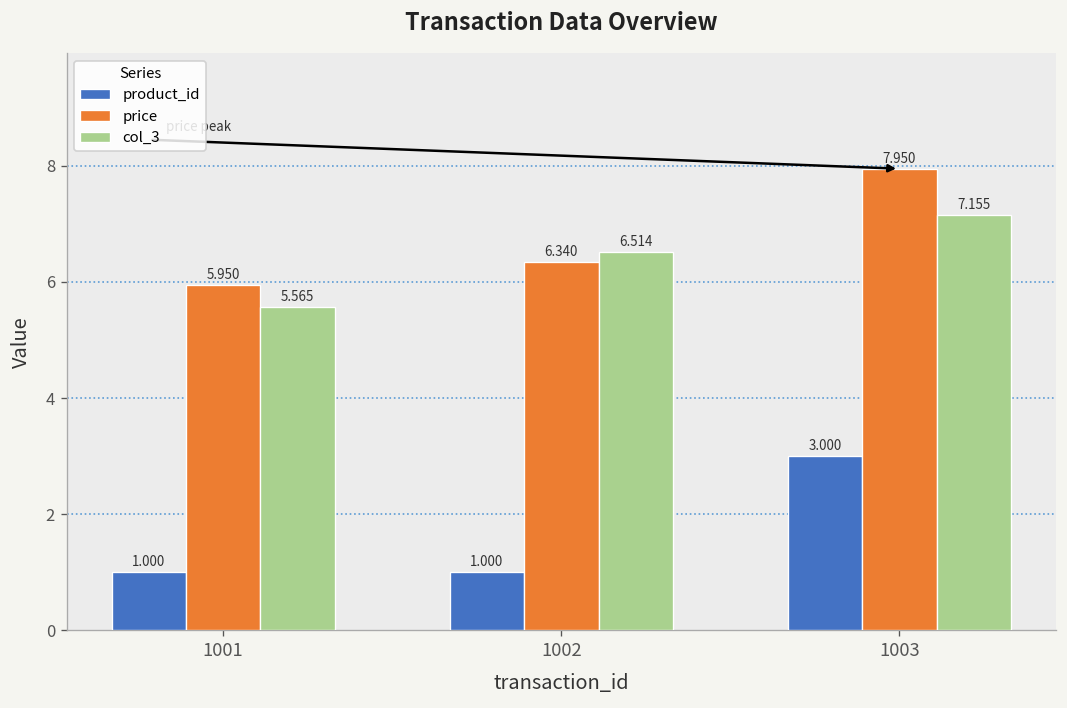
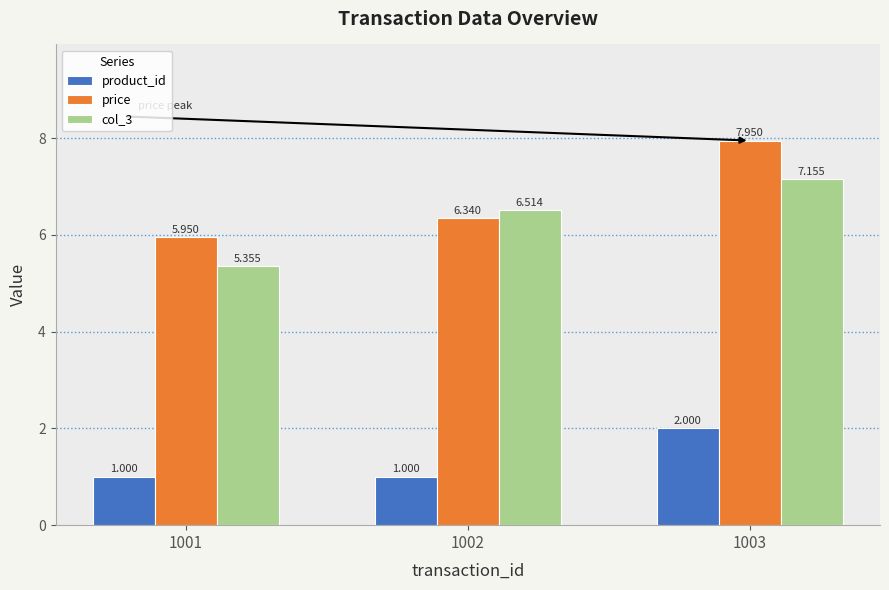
  {
    "product_id": {
      "1001": 1.000,
      "1002": 1.000,
-     "1003": 3.000
+     "1003": 2.000
    },
    "price": {
      "1001": 5.950,
      "1002": 6.340,
      "1003": 7.950
    },
    "col_3": {
-     "1001": 5.565,
+     "1001": 5.355,
      "1002": 6.514,
      "1003": 7.155
    }
  }
